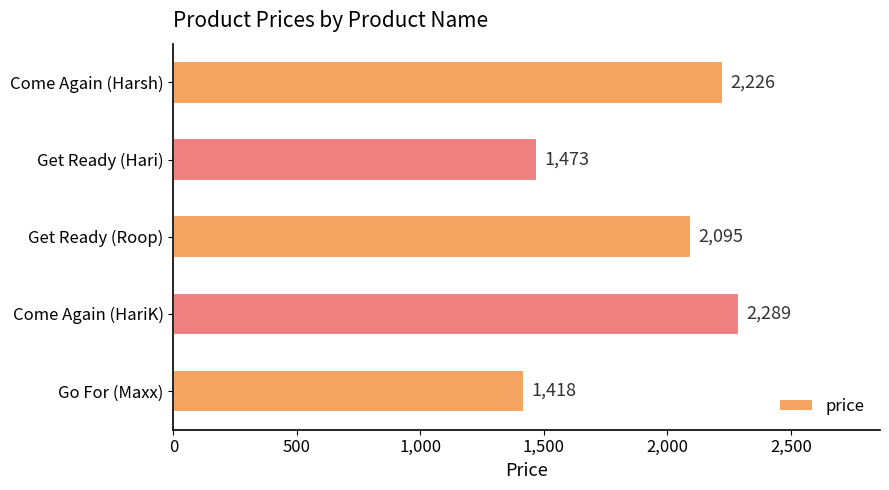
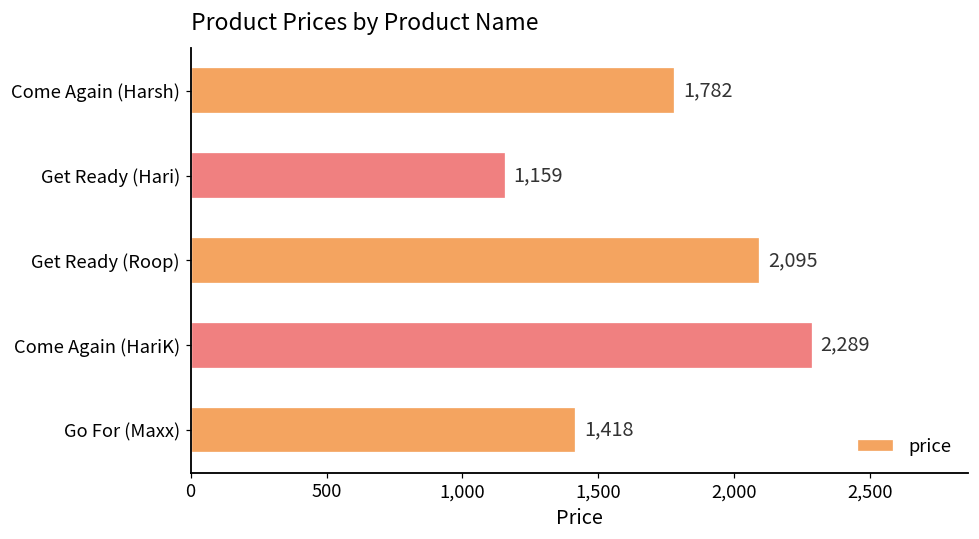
  {
-   "Come Again (Harsh)": "2,226",
-   "Get Ready (Hari)": "1,473",
+   "Come Again (Harsh)": "1,782",
+   "Get Ready (Hari)": "1,159",
    "Get Ready (Roop)": "2,095",
    "Come Again (HariK)": "2,289",
    "Go For (Maxx)": "1,418"
  }
